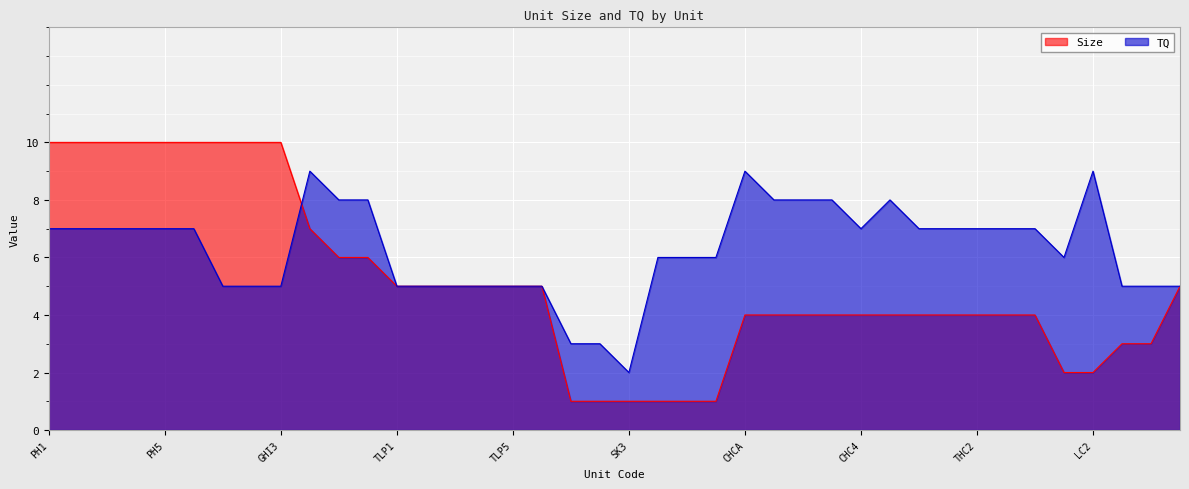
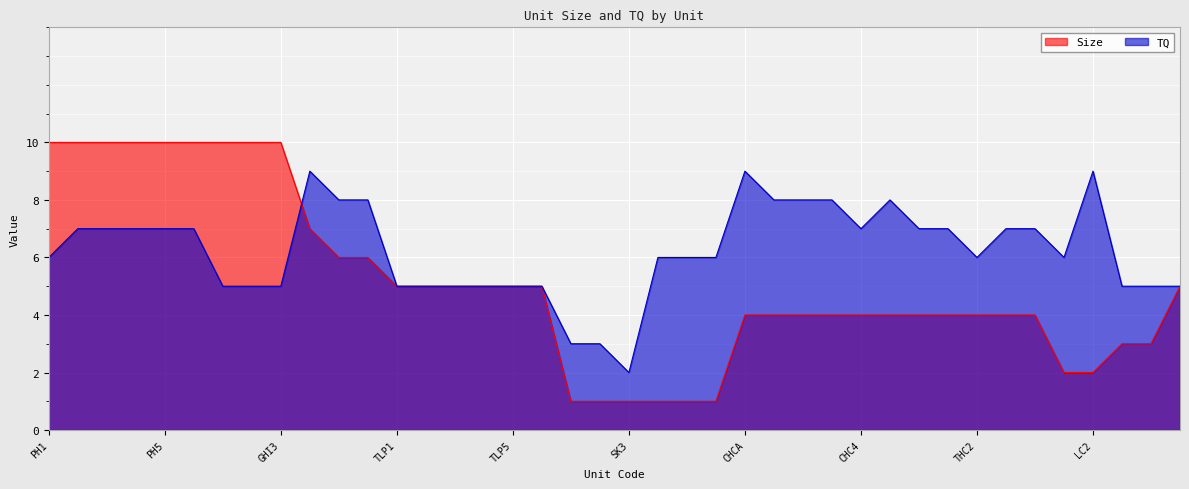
  {
    "Size": {
      "PH1": 10,
      "PH5": 10,
      "GHI3": 10,
      "SK3": 1,
      "CHCA": 4,
      "CHC4": 4,
      "THC2": 4,
      "LC2": 2
    },
    "TQ": {
-     "PH1": 7,
+     "PH1": 6,
      "PH5": 7,
      "GHI3": 5,
      "SK3": 2,
      "CHCA": 9,
      "CHC4": 7,
-     "THC2": 7,
+     "THC2": 6,
      "LC2": 9
    }
  }
